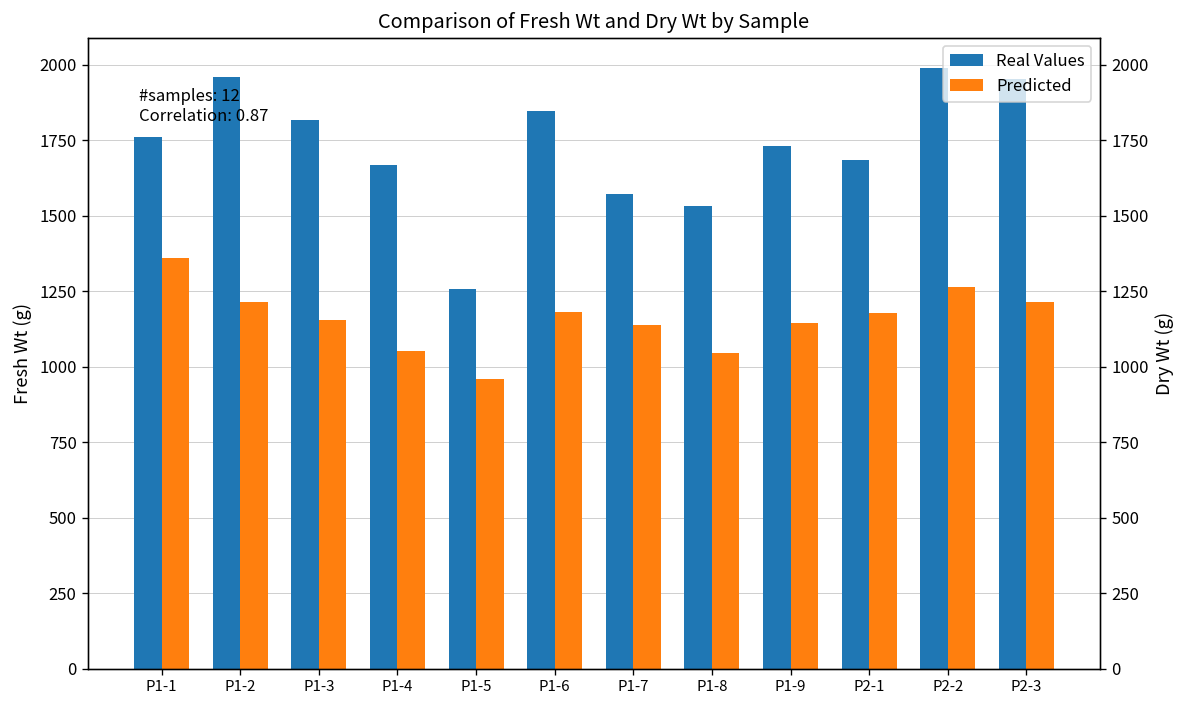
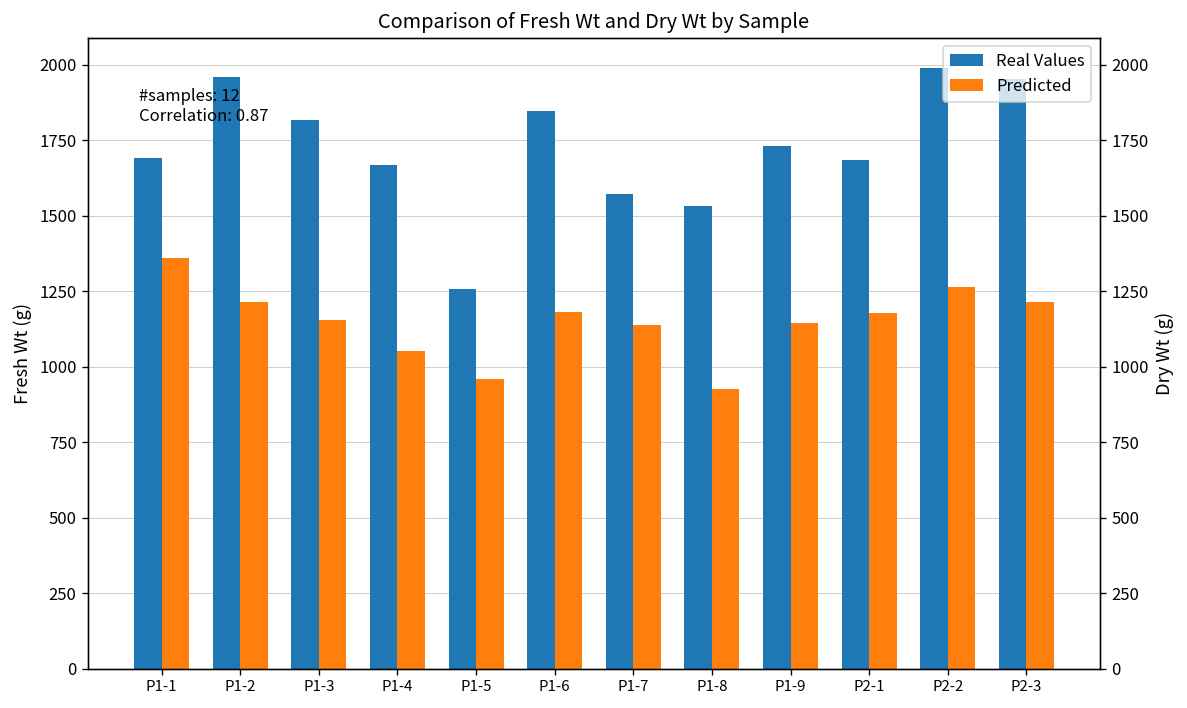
  {
    "Real Values": {
-     "P1-1": 1760,
+     "P1-1": 1690,
      "P1-3": 1820,
      "P1-4": 1670,
      "P1-5": 1260,
      "P1-6": 1850,
      "P1-7": 1570,
      "P1-8": 1530,
      "P1-9": 1730,
      "P2-1": 1680,
      "P2-2": 1990
    },
    "Predicted": {
      "P1-1": 1360,
      "P1-2": 1220,
      "P1-3": 1150,
      "P1-4": 1050,
      "P1-5": 960,
      "P1-6": 1180,
      "P1-7": 1140,
-     "P1-8": 1040,
+     "P1-8": 930,
      "P1-9": 1150,
      "P2-1": 1180,
      "P2-2": 1260,
      "P2-3": 1220
    }
  }
